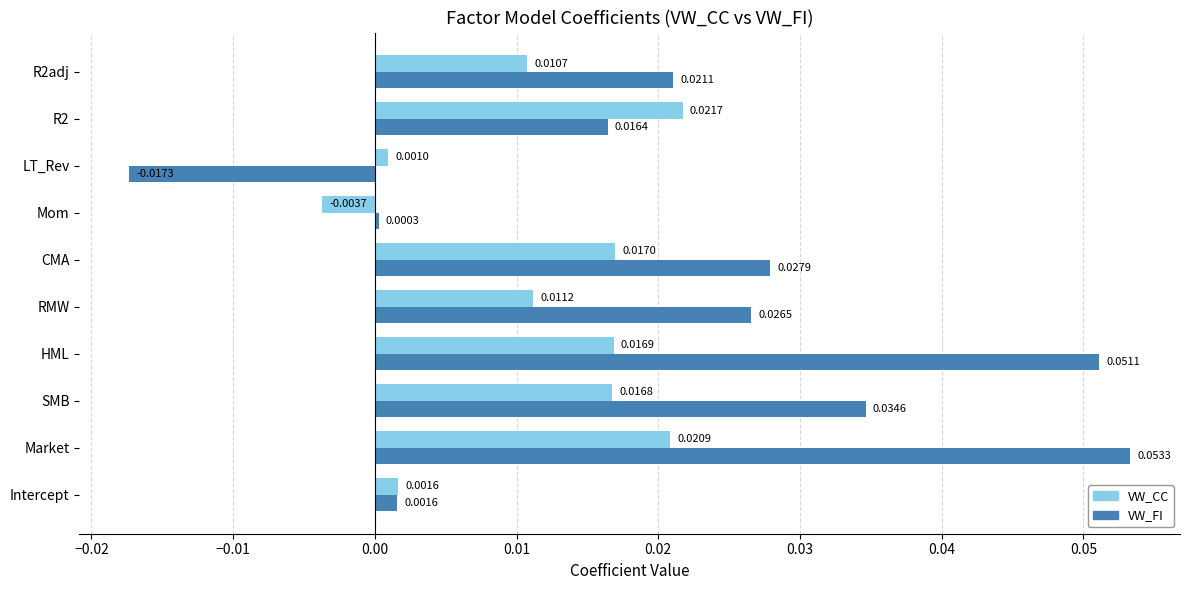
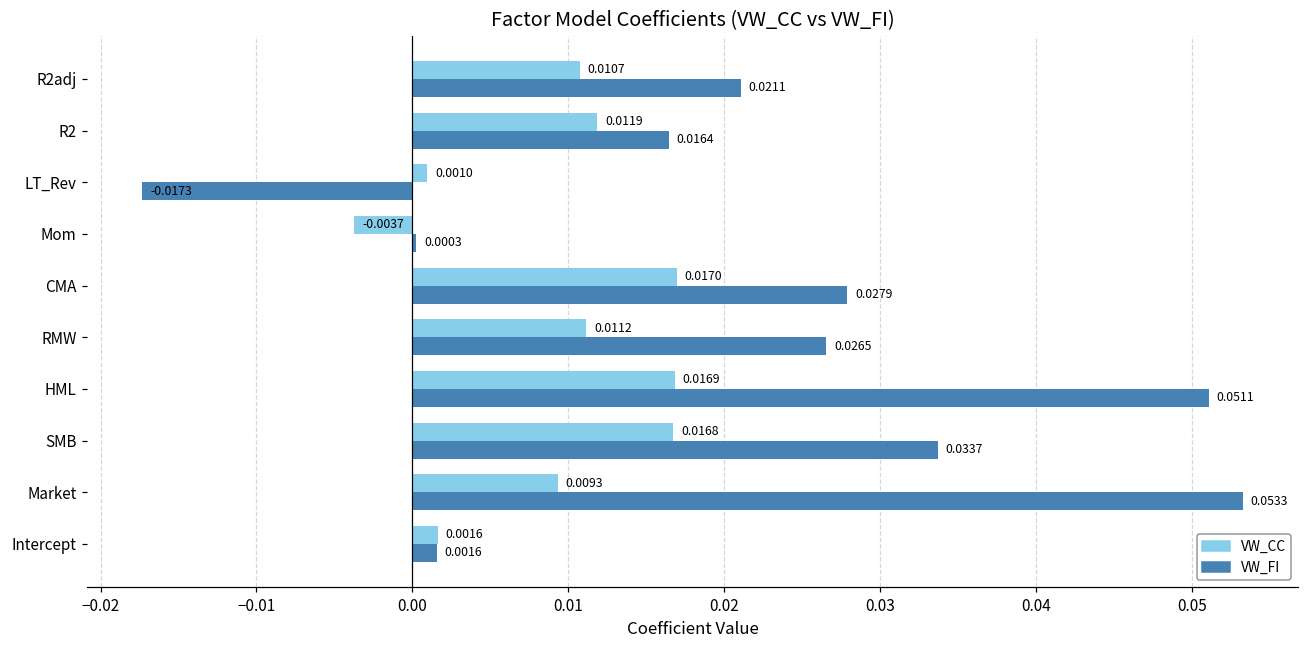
  {
    "VW_CC": {
      "R2adj": 0.0107,
-     "R2": 0.0217,
+     "R2": 0.0119,
      "LT_Rev": 0.0010,
      "Mom": -0.0037,
      "CMA": 0.0170,
      "RMW": 0.0112,
      "HML": 0.0169,
      "SMB": 0.0168,
-     "Market": 0.0209,
+     "Market": 0.0093,
      "Intercept": 0.0016
    },
    "VW_FI": {
      "R2adj": 0.0211,
      "R2": 0.0164,
      "LT_Rev": -0.0173,
      "Mom": 0.0003,
      "CMA": 0.0279,
      "RMW": 0.0265,
      "HML": 0.0511,
-     "SMB": 0.0346,
+     "SMB": 0.0337,
      "Market": 0.0533,
      "Intercept": 0.0016
    }
  }
